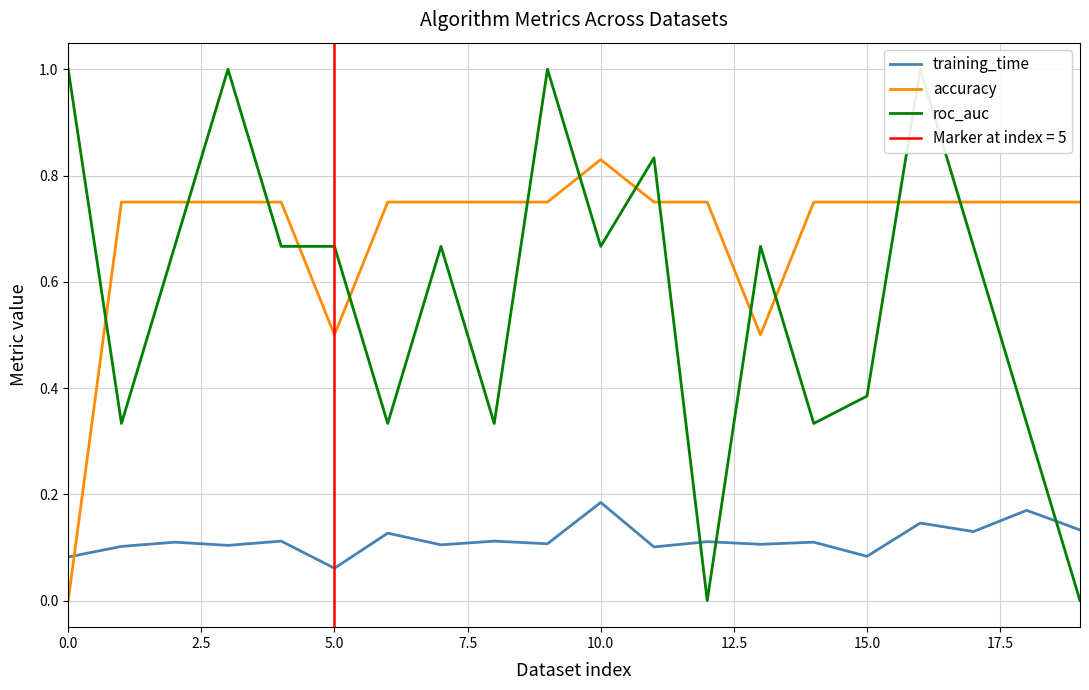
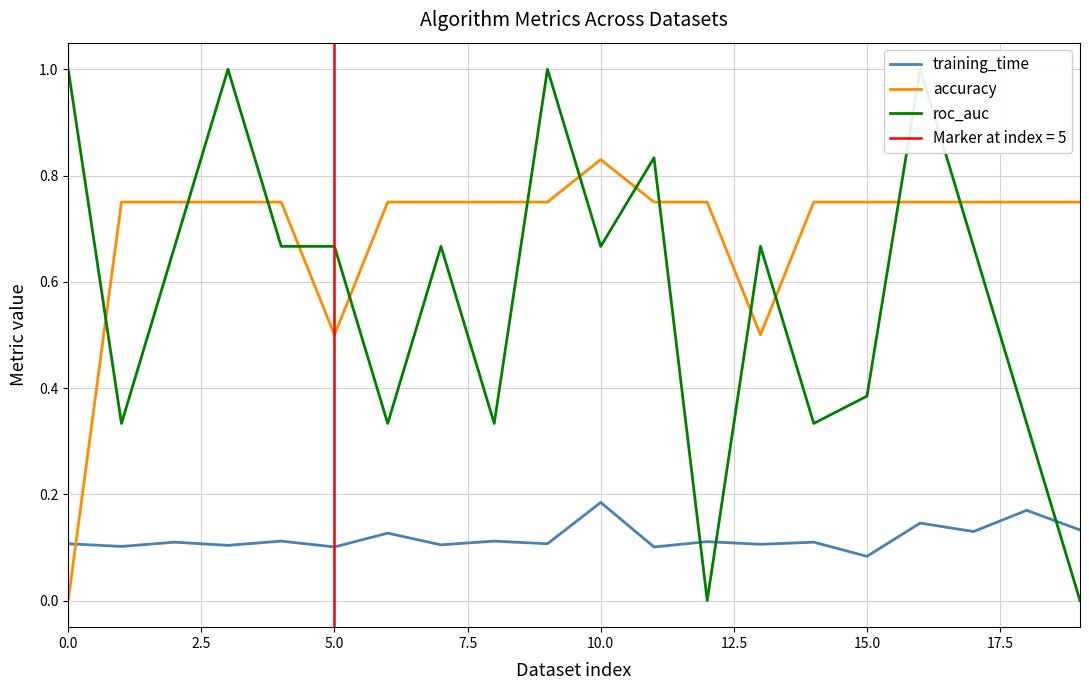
  {
    "training_time": {
-     "0.0": 0.08,
-     "5.0": 0.06,
+     "0.0": 0.11,
+     "5.0": 0.10,
      "10.0": 0.18,
      "15.0": 0.08
    },
    "accuracy": {
      "0.0": 0.00,
      "5.0": 0.50,
      "10.0": 0.83,
      "15.0": 0.75
    },
    "roc_auc": {
      "0.0": 1.00,
      "5.0": 0.67,
      "10.0": 0.67,
      "15.0": 0.38
    }
  }
